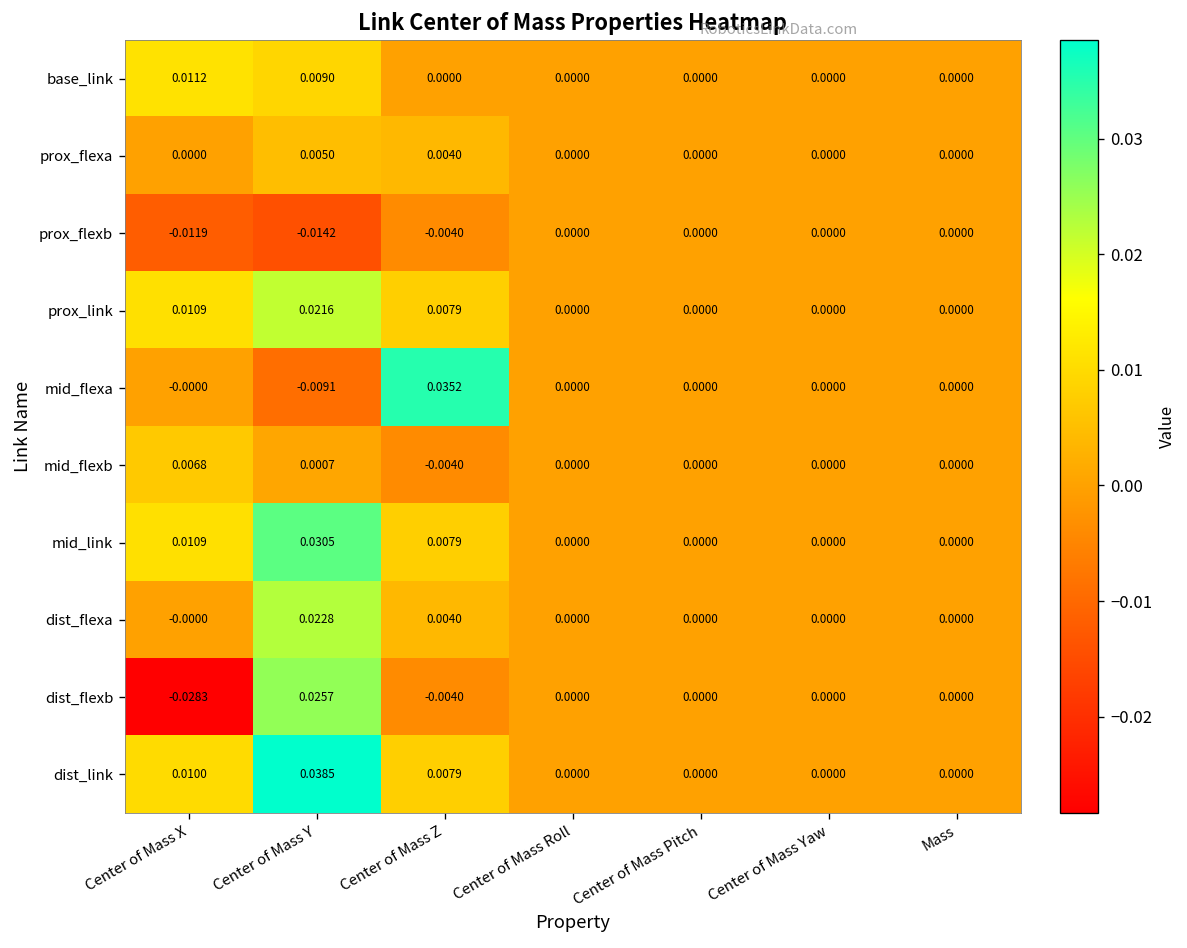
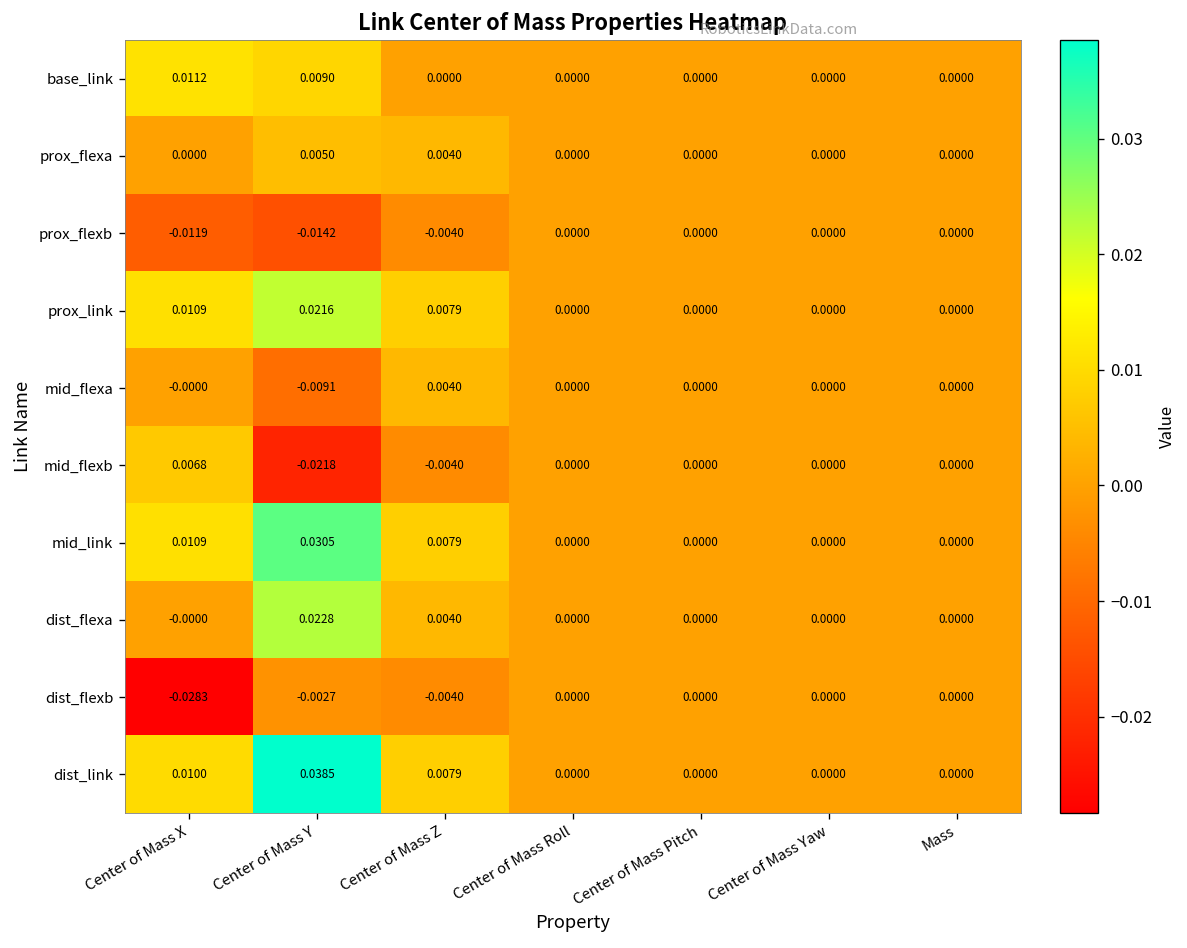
  {
    "base_link": {
      "Center of Mass X": 0.0112,
      "Center of Mass Y": 0.0090,
      "Center of Mass Z": 0.0000,
      "Center of Mass Roll": 0.0000,
      "Center of Mass Pitch": 0.0000,
      "Center of Mass Yaw": 0.0000,
      "Mass": 0.0000
    },
    "prox_flexa": {
      "Center of Mass X": 0.0000,
      "Center of Mass Y": 0.0050,
      "Center of Mass Z": 0.0040,
      "Center of Mass Roll": 0.0000,
      "Center of Mass Pitch": 0.0000,
      "Center of Mass Yaw": 0.0000,
      "Mass": 0.0000
    },
    "prox_flexb": {
      "Center of Mass X": -0.0119,
      "Center of Mass Y": -0.0142,
      "Center of Mass Z": -0.0040,
      "Center of Mass Roll": 0.0000,
      "Center of Mass Pitch": 0.0000,
      "Center of Mass Yaw": 0.0000,
      "Mass": 0.0000
    },
    "prox_link": {
      "Center of Mass X": 0.0109,
      "Center of Mass Y": 0.0216,
      "Center of Mass Z": 0.0079,
      "Center of Mass Roll": 0.0000,
      "Center of Mass Pitch": 0.0000,
      "Center of Mass Yaw": 0.0000,
      "Mass": 0.0000
    },
    "mid_flexa": {
      "Center of Mass X": -0.0000,
      "Center of Mass Y": -0.0091,
-     "Center of Mass Z": 0.0352,
+     "Center of Mass Z": 0.0040,
      "Center of Mass Roll": 0.0000,
      "Center of Mass Pitch": 0.0000,
      "Center of Mass Yaw": 0.0000,
      "Mass": 0.0000
    },
    "mid_flexb": {
      "Center of Mass X": 0.0068,
-     "Center of Mass Y": 0.0007,
+     "Center of Mass Y": -0.0218,
      "Center of Mass Z": -0.0040,
      "Center of Mass Roll": 0.0000,
      "Center of Mass Pitch": 0.0000,
      "Center of Mass Yaw": 0.0000,
      "Mass": 0.0000
    },
    "mid_link": {
      "Center of Mass X": 0.0109,
      "Center of Mass Y": 0.0305,
      "Center of Mass Z": 0.0079,
      "Center of Mass Roll": 0.0000,
      "Center of Mass Pitch": 0.0000,
      "Center of Mass Yaw": 0.0000,
      "Mass": 0.0000
    },
    "dist_flexa": {
      "Center of Mass X": -0.0000,
      "Center of Mass Y": 0.0228,
      "Center of Mass Z": 0.0040,
      "Center of Mass Roll": 0.0000,
      "Center of Mass Pitch": 0.0000,
      "Center of Mass Yaw": 0.0000,
      "Mass": 0.0000
    },
    "dist_flexb": {
      "Center of Mass X": -0.0283,
-     "Center of Mass Y": 0.0257,
+     "Center of Mass Y": -0.0027,
      "Center of Mass Z": -0.0040,
      "Center of Mass Roll": 0.0000,
      "Center of Mass Pitch": 0.0000,
      "Center of Mass Yaw": 0.0000,
      "Mass": 0.0000
    },
    "dist_link": {
      "Center of Mass X": 0.0100,
      "Center of Mass Y": 0.0385,
      "Center of Mass Z": 0.0079,
      "Center of Mass Roll": 0.0000,
      "Center of Mass Pitch": 0.0000,
      "Center of Mass Yaw": 0.0000,
      "Mass": 0.0000
    }
  }
